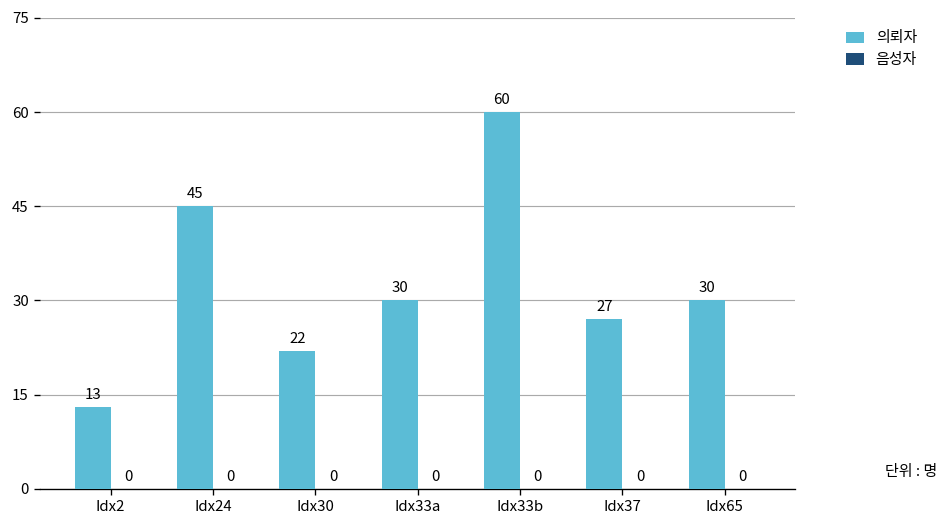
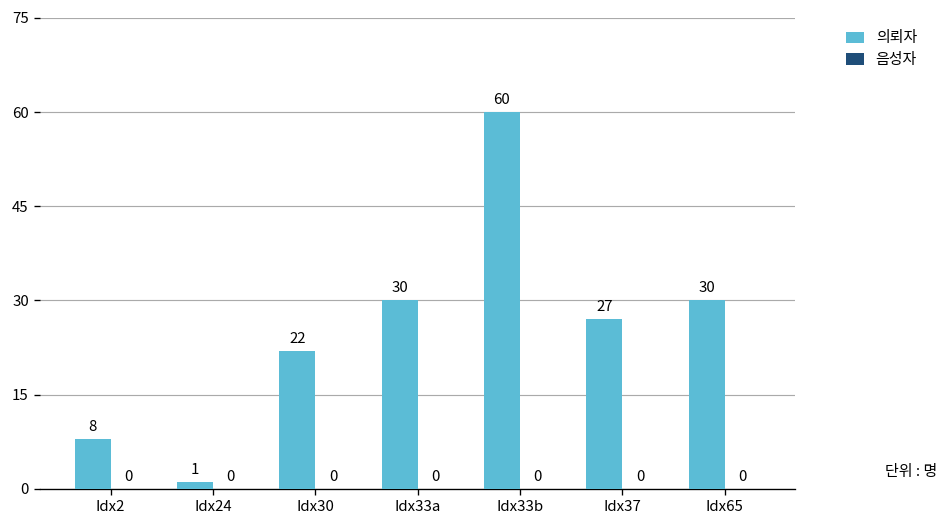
  {
    "의뢰자": {
-     "Idx2": 13,
-     "Idx24": 45,
+     "Idx2": 8,
+     "Idx24": 1,
      "Idx30": 22,
      "Idx33a": 30,
      "Idx33b": 60,
      "Idx37": 27,
      "Idx65": 30
    },
    "음성자": {
      "Idx2": 0,
      "Idx24": 0,
      "Idx30": 0,
      "Idx33a": 0,
      "Idx33b": 0,
      "Idx37": 0,
      "Idx65": 0
    }
  }
